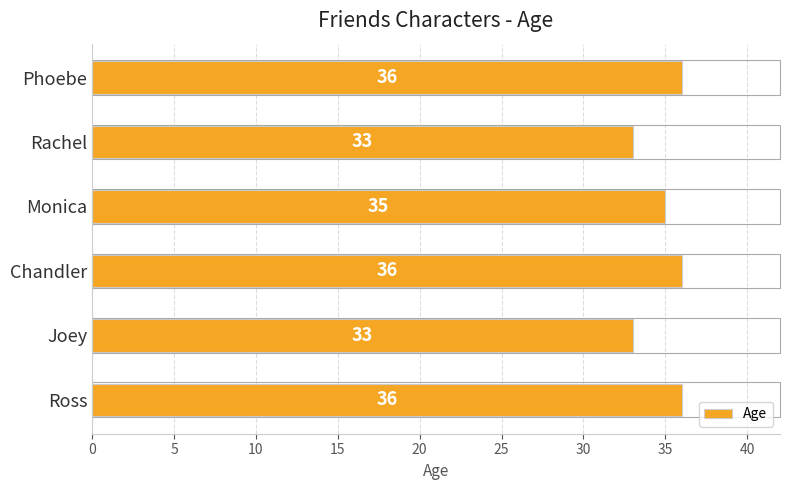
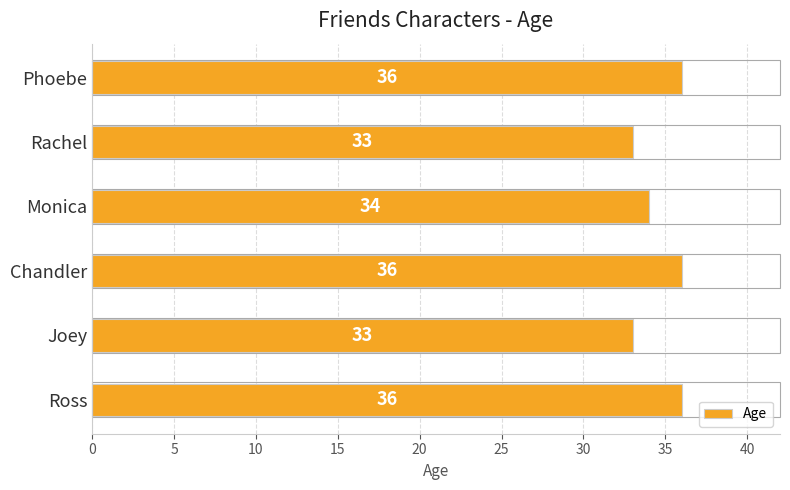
  {
    "Phoebe": 36,
    "Rachel": 33,
-   "Monica": 35,
+   "Monica": 34,
    "Chandler": 36,
    "Joey": 33,
    "Ross": 36
  }
